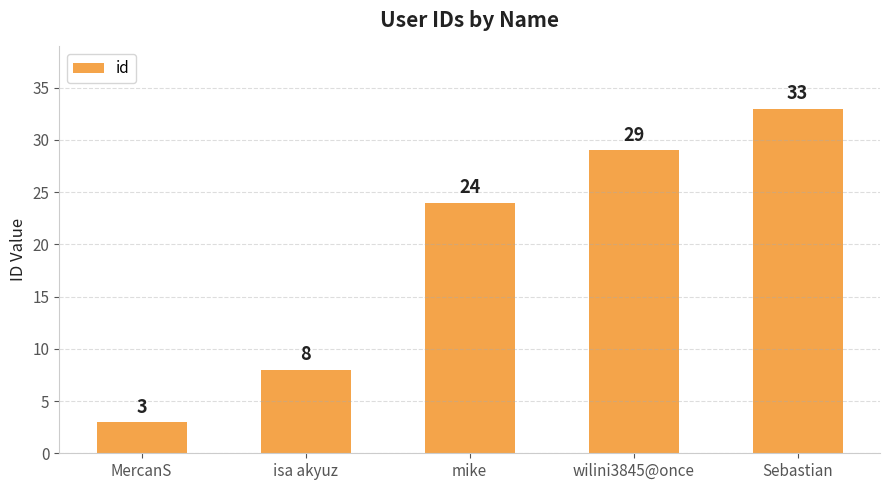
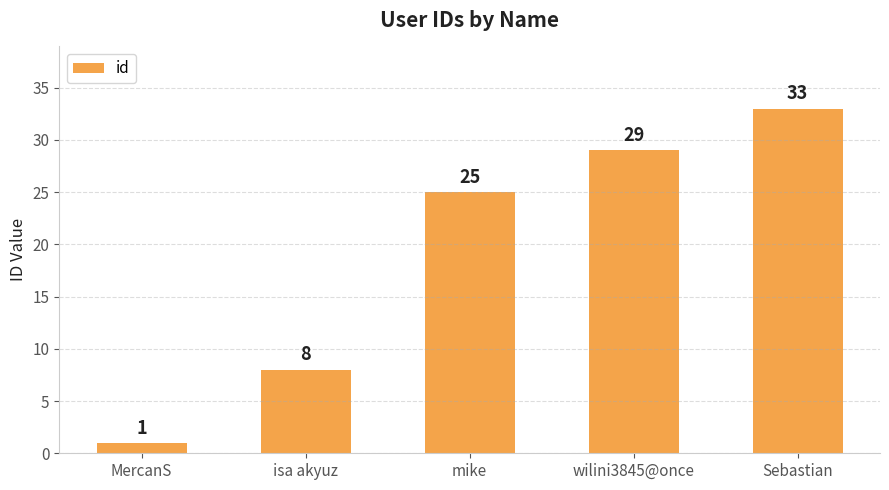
  {
-   "MercanS": 3,
+   "MercanS": 1,
    "isa akyuz": 8,
-   "mike": 24,
+   "mike": 25,
    "wilini3845@once": 29,
    "Sebastian": 33
  }
